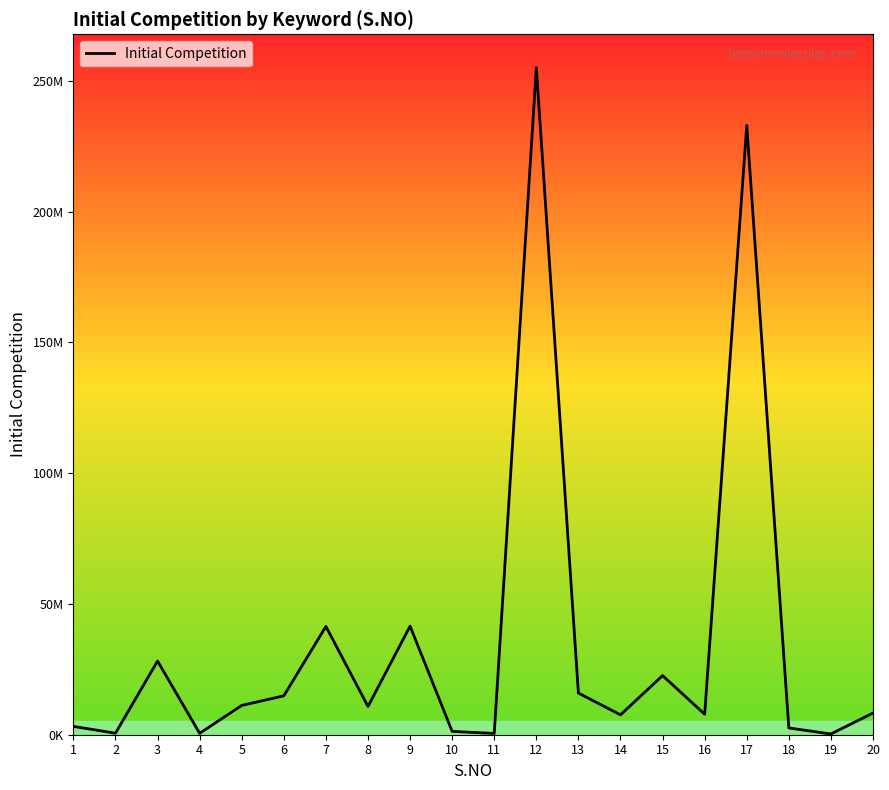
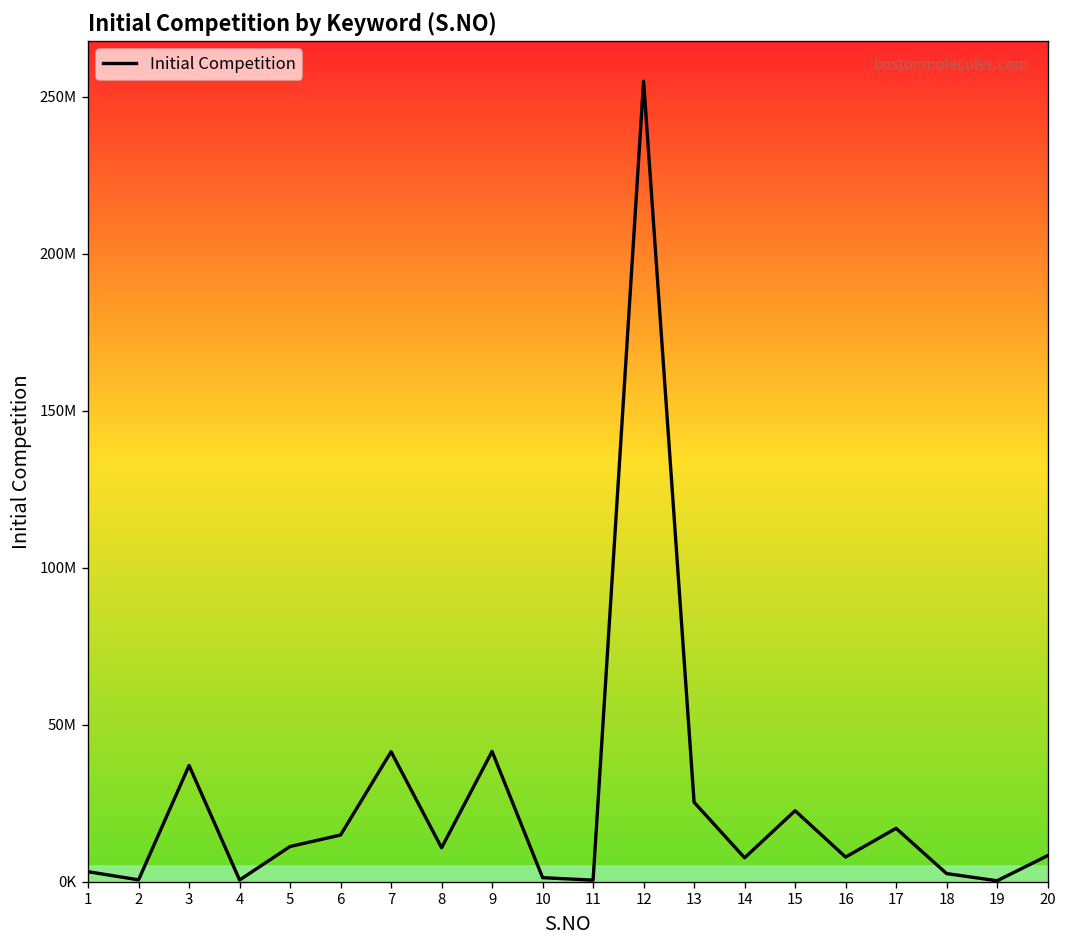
  {
-   "3": 28000000,
+   "3": 37000000,
    "5": 11000000,
    "6": 15000000,
    "7": 41000000,
    "8": 11000000,
    "9": 42000000,
    "12": 255000000,
-   "13": 16000000,
+   "13": 25000000,
    "14": 8000000,
    "15": 23000000,
    "16": 8000000,
-   "17": 233000000,
+   "17": 17000000,
    "20": 8000000
  }
